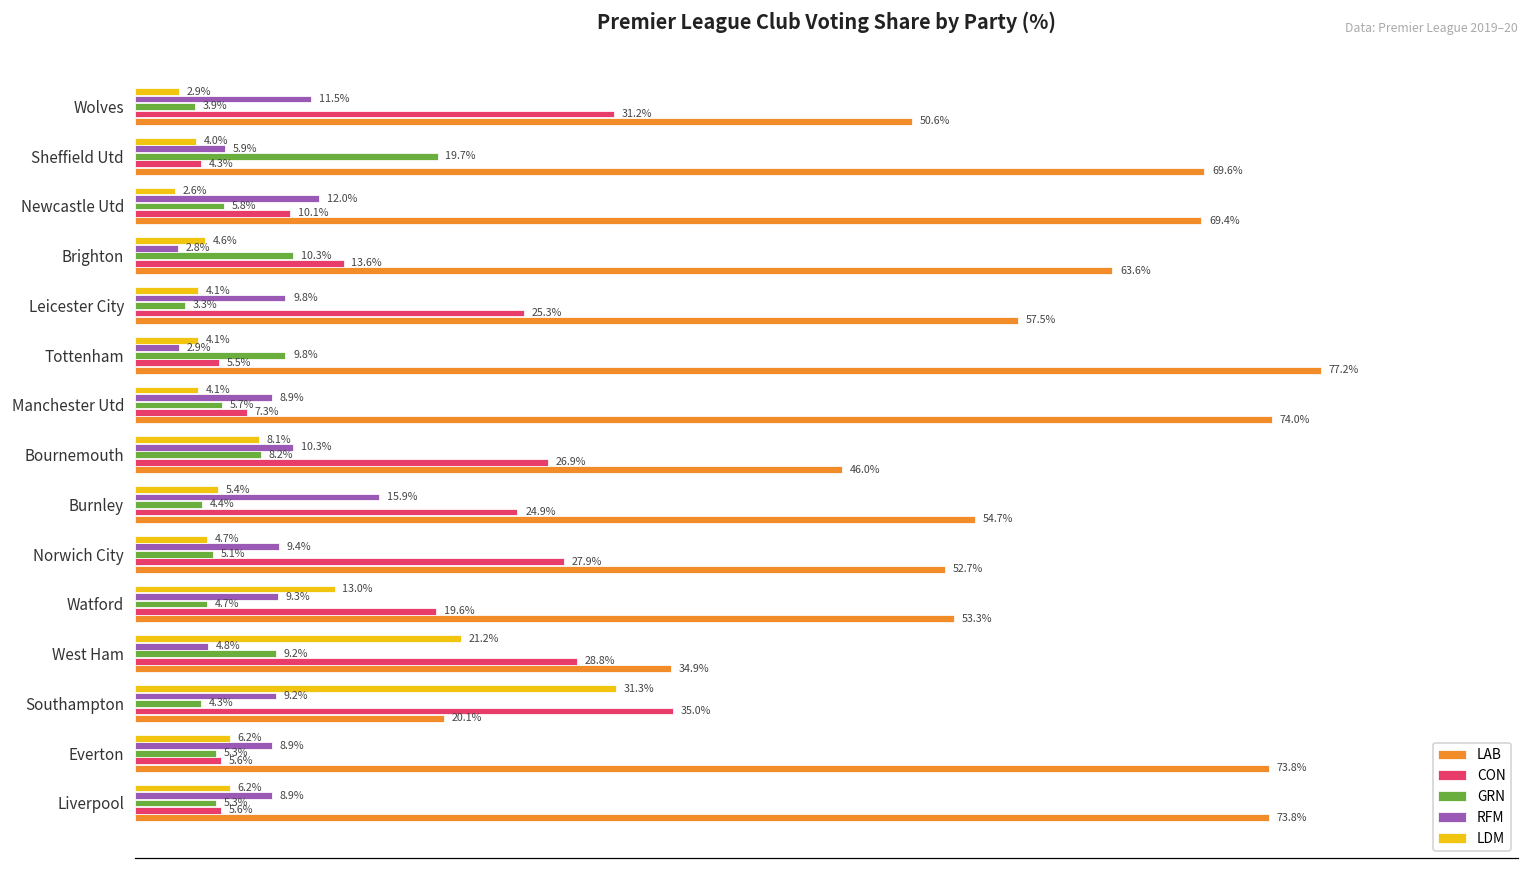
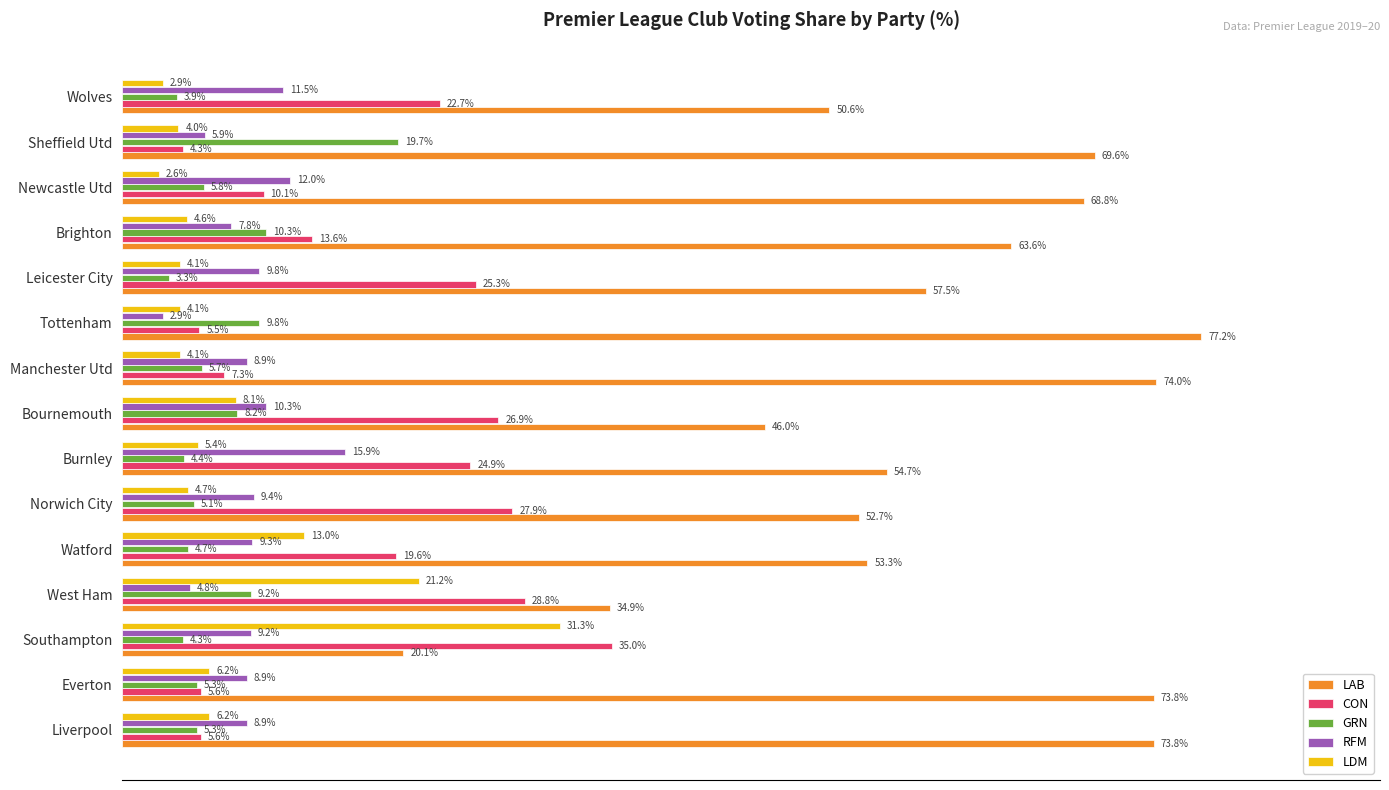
  {
    "LAB": {
      "Wolves": "50.6%",
      "Sheffield Utd": "69.6%",
-     "Newcastle Utd": "69.4%",
+     "Newcastle Utd": "68.8%",
      "Brighton": "63.6%",
      "Leicester City": "57.5%",
      "Tottenham": "77.2%",
      "Manchester Utd": "74.0%",
      "Bournemouth": "46.0%",
      "Burnley": "54.7%",
      "Norwich City": "52.7%",
      "Watford": "53.3%",
      "West Ham": "34.9%",
      "Southampton": "20.1%",
      "Everton": "73.8%",
      "Liverpool": "73.8%"
    },
    "CON": {
-     "Wolves": "31.2%",
+     "Wolves": "22.7%",
      "Sheffield Utd": "4.3%",
      "Newcastle Utd": "10.1%",
      "Brighton": "13.6%",
      "Leicester City": "25.3%",
      "Tottenham": "5.5%",
      "Manchester Utd": "7.3%",
      "Bournemouth": "26.9%",
      "Burnley": "24.9%",
      "Norwich City": "27.9%",
      "Watford": "19.6%",
      "West Ham": "28.8%",
      "Southampton": "35.0%"
    },
    "GRN": {
      "Wolves": "3.9%",
      "Sheffield Utd": "19.7%",
      "Newcastle Utd": "5.8%",
      "Brighton": "10.3%",
      "Leicester City": "3.3%",
      "Tottenham": "9.8%",
      "Manchester Utd": "5.7%",
      "Bournemouth": "8.2%",
      "Burnley": "4.4%",
      "Norwich City": "5.1%",
      "Watford": "4.7%",
      "West Ham": "9.2%",
      "Southampton": "4.3%"
    },
    "RFM": {
      "Wolves": "11.5%",
      "Sheffield Utd": "5.9%",
      "Newcastle Utd": "12.0%",
-     "Brighton": "2.8%",
+     "Brighton": "7.8%",
      "Leicester City": "9.8%",
      "Tottenham": "2.9%",
      "Manchester Utd": "8.9%",
      "Bournemouth": "10.3%",
      "Burnley": "15.9%",
      "Norwich City": "9.4%",
      "Watford": "9.3%",
      "West Ham": "4.8%",
      "Southampton": "9.2%",
      "Everton": "8.9%",
      "Liverpool": "8.9%"
    },
    "LDM": {
      "Wolves": "2.9%",
      "Sheffield Utd": "4.0%",
      "Newcastle Utd": "2.6%",
      "Brighton": "4.6%",
      "Leicester City": "4.1%",
      "Tottenham": "4.1%",
      "Manchester Utd": "4.1%",
      "Bournemouth": "8.1%",
      "Burnley": "5.4%",
      "Norwich City": "4.7%",
      "Watford": "13.0%",
      "West Ham": "21.2%",
      "Southampton": "31.3%",
      "Everton": "6.2%",
      "Liverpool": "6.2%"
    }
  }
